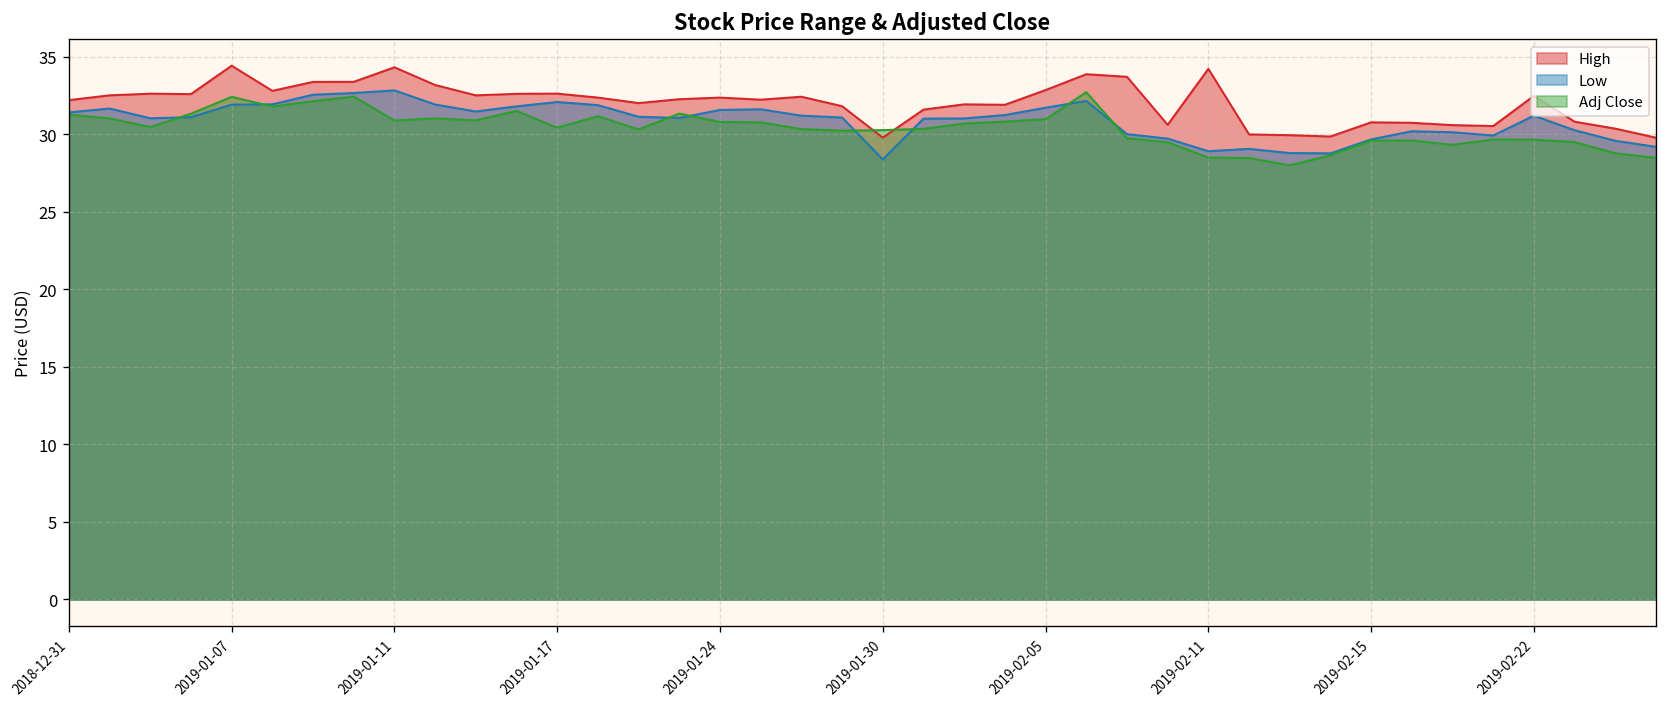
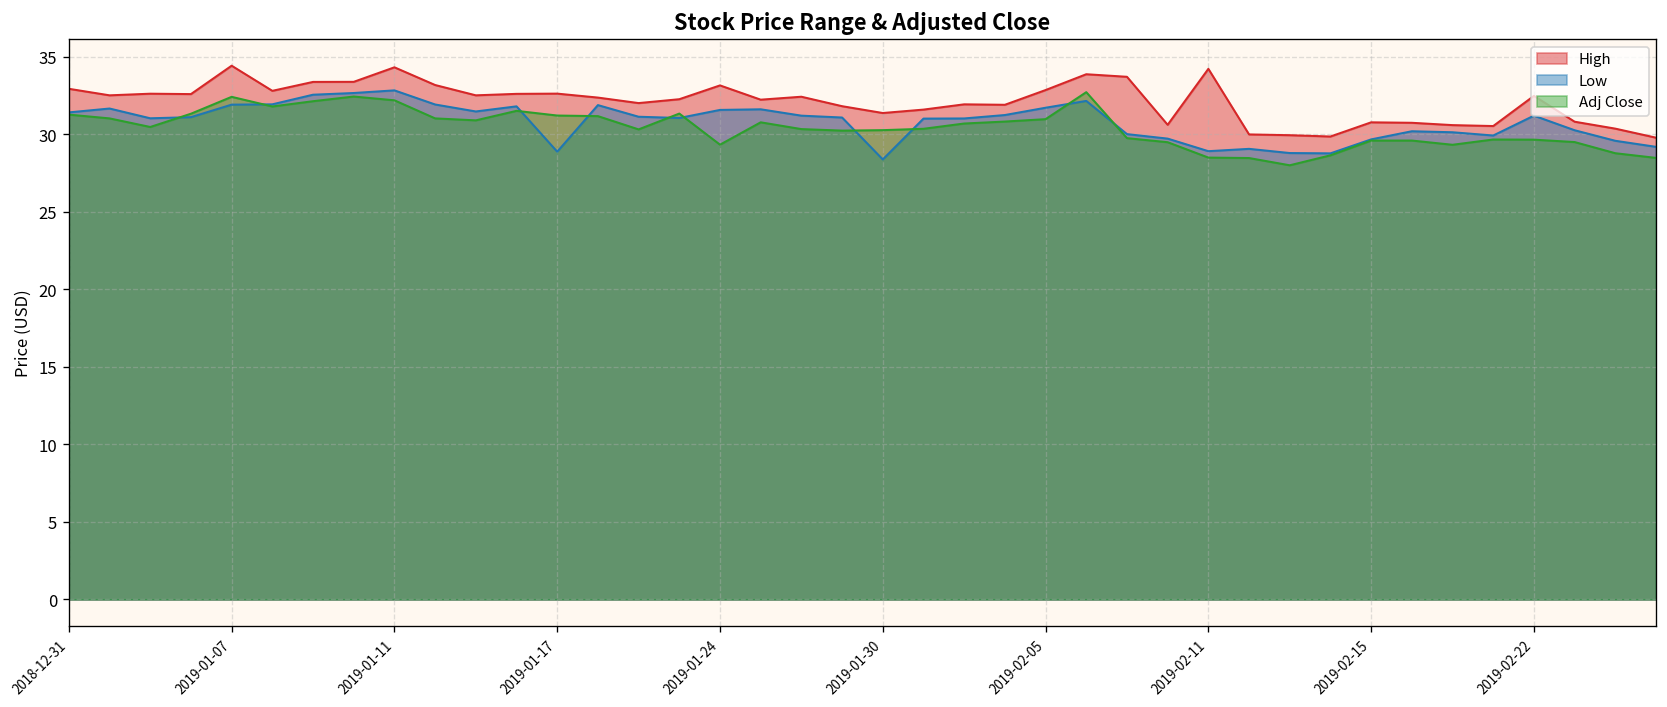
  {
    "High": {
-     "2018-12-31": 32.2,
+     "2018-12-31": 32.9,
      "2019-01-07": 34.4,
      "2019-01-11": 34.3,
      "2019-01-17": 32.6,
-     "2019-01-24": 32.4,
-     "2019-01-30": 29.8,
+     "2019-01-24": 33.1,
+     "2019-01-30": 31.4,
      "2019-02-05": 32.8,
      "2019-02-11": 34.2,
      "2019-02-15": 30.8
    },
    "Low": {
      "2019-01-07": 31.9,
      "2019-01-11": 32.8,
-     "2019-01-17": 32.1,
+     "2019-01-17": 28.9,
      "2019-01-24": 31.6,
      "2019-01-30": 28.4,
      "2019-02-05": 31.7,
      "2019-02-11": 28.9
    },
    "Adj Close": {
      "2019-01-07": 32.4,
-     "2019-01-11": 30.9,
-     "2019-01-17": 30.4,
-     "2019-01-24": 30.8,
+     "2019-01-11": 32.2,
+     "2019-01-17": 31.2,
+     "2019-01-24": 29.3,
      "2019-01-30": 30.3,
      "2019-02-05": 31.0,
      "2019-02-11": 28.5,
      "2019-02-22": 29.6
    }
  }
